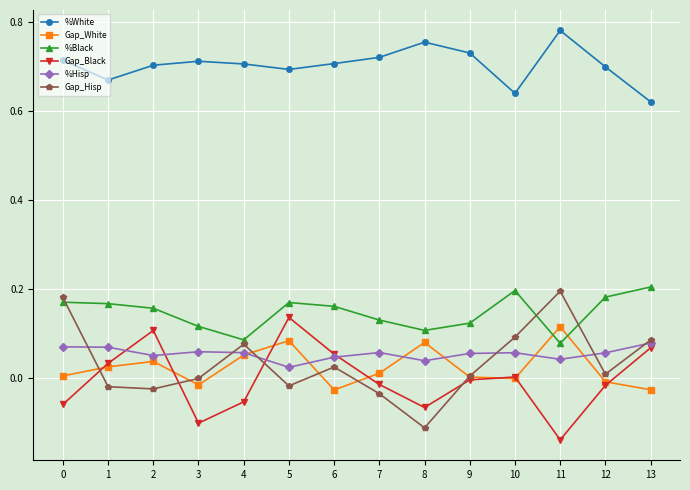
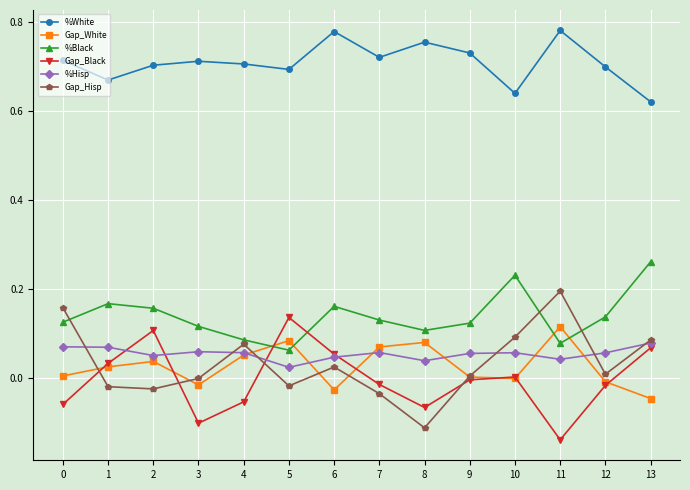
  {
    "%White": {
      "2": 0.70,
      "3": 0.71,
      "4": 0.71,
      "5": 0.69,
-     "6": 0.71,
+     "6": 0.78,
      "7": 0.72,
      "8": 0.75,
      "9": 0.73,
      "10": 0.64,
      "11": 0.78,
      "12": 0.70,
      "13": 0.62
    },
    "Gap_White": {
      "0": 0.01,
      "1": 0.03,
      "2": 0.04,
      "3": -0.01,
      "5": 0.08,
      "6": -0.03,
-     "7": 0.01,
+     "7": 0.07,
      "8": 0.08,
      "11": 0.12,
      "12": -0.01,
-     "13": -0.03
+     "13": -0.05
    },
    "%Black": {
-     "0": 0.17,
+     "0": 0.13,
      "1": 0.17,
      "2": 0.16,
      "3": 0.12,
      "4": 0.09,
-     "5": 0.17,
+     "5": 0.06,
      "6": 0.16,
      "7": 0.13,
      "8": 0.11,
      "9": 0.12,
-     "10": 0.20,
+     "10": 0.23,
      "11": 0.08,
-     "12": 0.18,
-     "13": 0.21
+     "12": 0.14,
+     "13": 0.26
    },
    "Gap_Black": {
      "0": -0.06,
      "1": 0.03,
      "2": 0.11,
      "3": -0.10,
      "4": -0.05,
      "5": 0.14,
      "6": 0.05,
      "7": -0.01,
      "8": -0.07,
      "9": 0.00,
      "11": -0.14,
      "12": -0.02,
      "13": 0.07
    },
    "%Hisp": {
      "0": 0.07,
      "1": 0.07,
      "2": 0.05,
      "3": 0.06,
      "5": 0.02,
      "6": 0.05,
      "7": 0.06,
      "8": 0.04,
      "9": 0.06,
      "10": 0.06,
      "11": 0.04,
      "12": 0.06,
      "13": 0.08
    },
    "Gap_Hisp": {
-     "0": 0.18,
+     "0": 0.16,
      "1": -0.02,
      "2": -0.02,
      "3": 0.00,
      "4": 0.08,
      "5": -0.02,
      "6": 0.03,
      "7": -0.03,
      "8": -0.11,
      "10": 0.09,
      "11": 0.20,
      "12": 0.01,
      "13": 0.09
    }
  }
